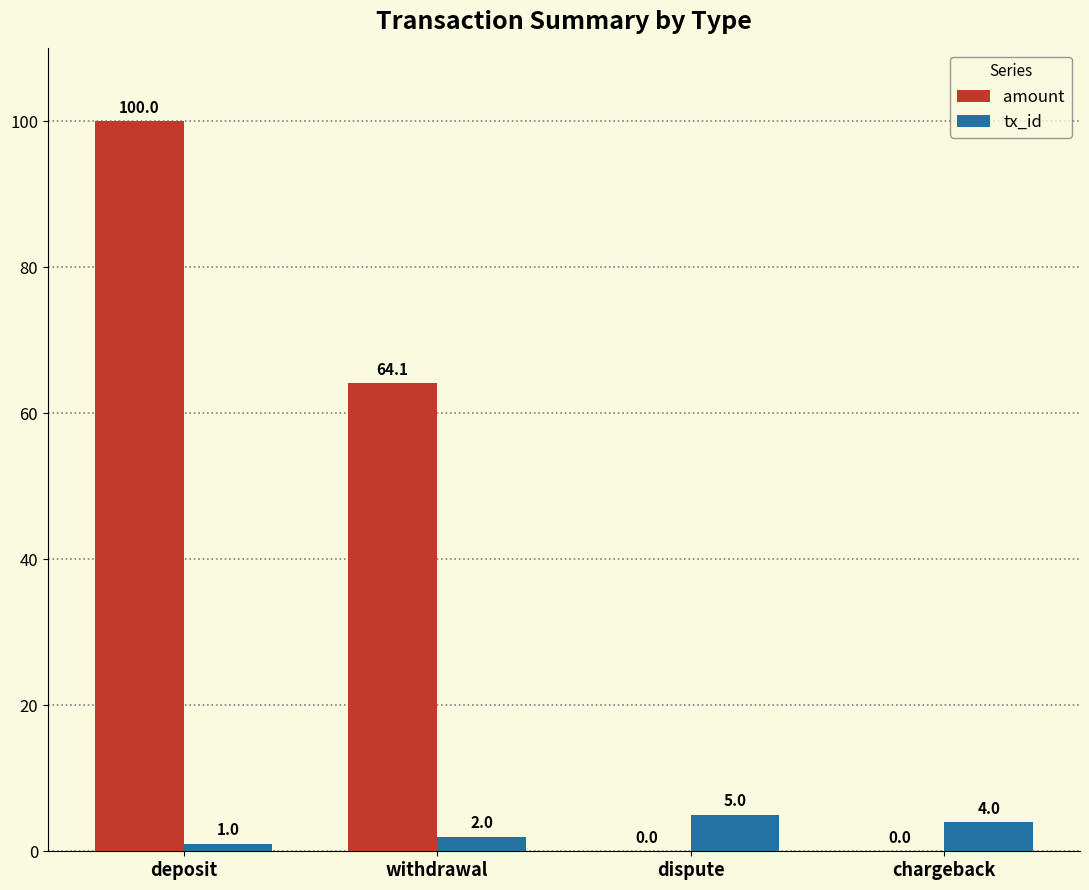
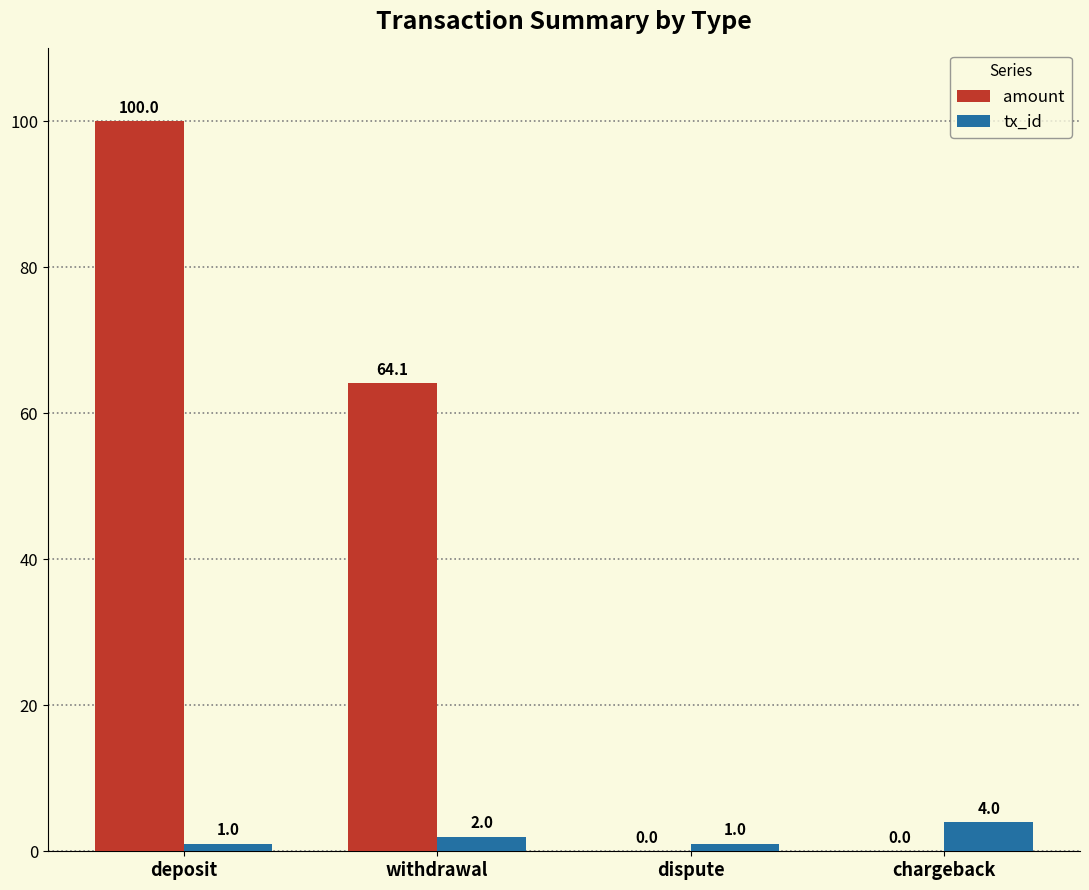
  {
    "amount": {
      "deposit": 100.0,
      "withdrawal": 64.1,
      "dispute": 0.0,
      "chargeback": 0.0
    },
    "tx_id": {
      "deposit": 1.0,
      "withdrawal": 2.0,
-     "dispute": 5.0,
+     "dispute": 1.0,
      "chargeback": 4.0
    }
  }
